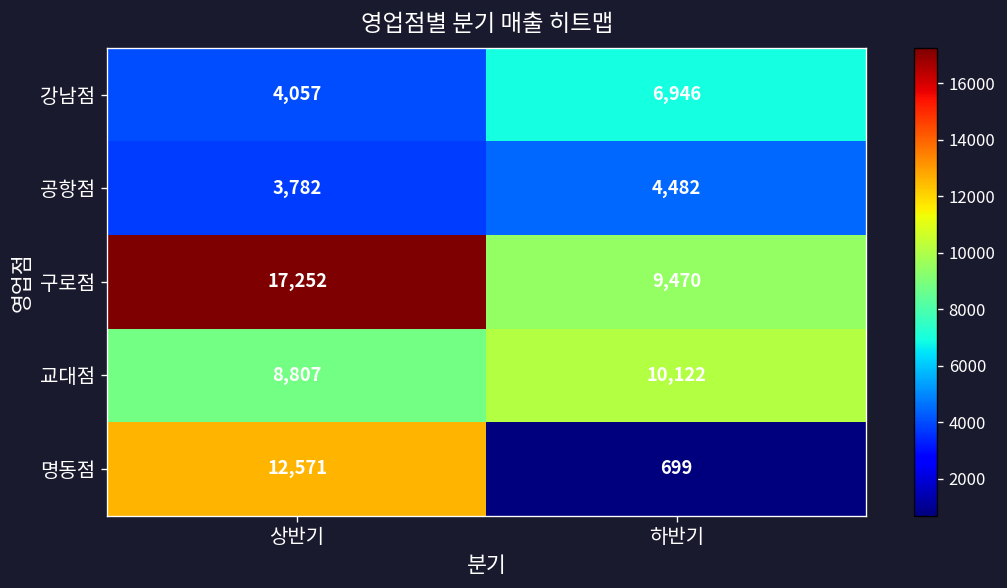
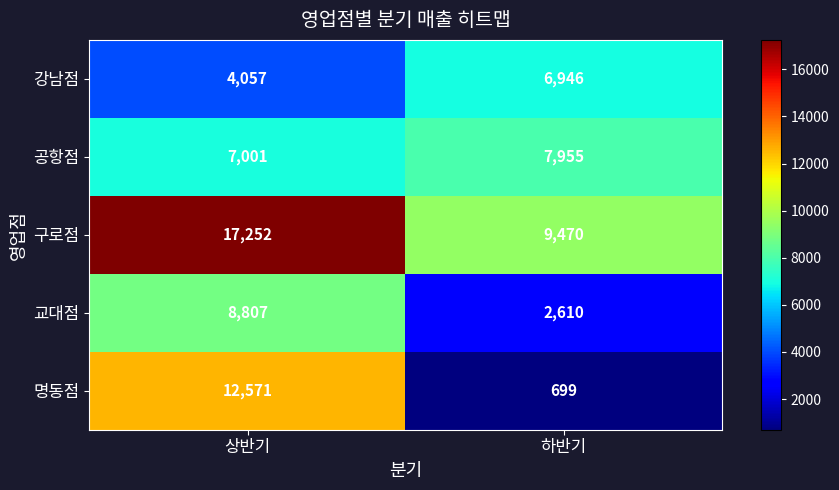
  {
    "강남점": {
      "상반기": "4,057",
      "하반기": "6,946"
    },
    "공항점": {
-     "상반기": "3,782",
-     "하반기": "4,482"
+     "상반기": "7,001",
+     "하반기": "7,955"
    },
    "구로점": {
      "상반기": "17,252",
      "하반기": "9,470"
    },
    "교대점": {
      "상반기": "8,807",
-     "하반기": "10,122"
+     "하반기": "2,610"
    },
    "명동점": {
      "상반기": "12,571",
      "하반기": "699"
    }
  }
